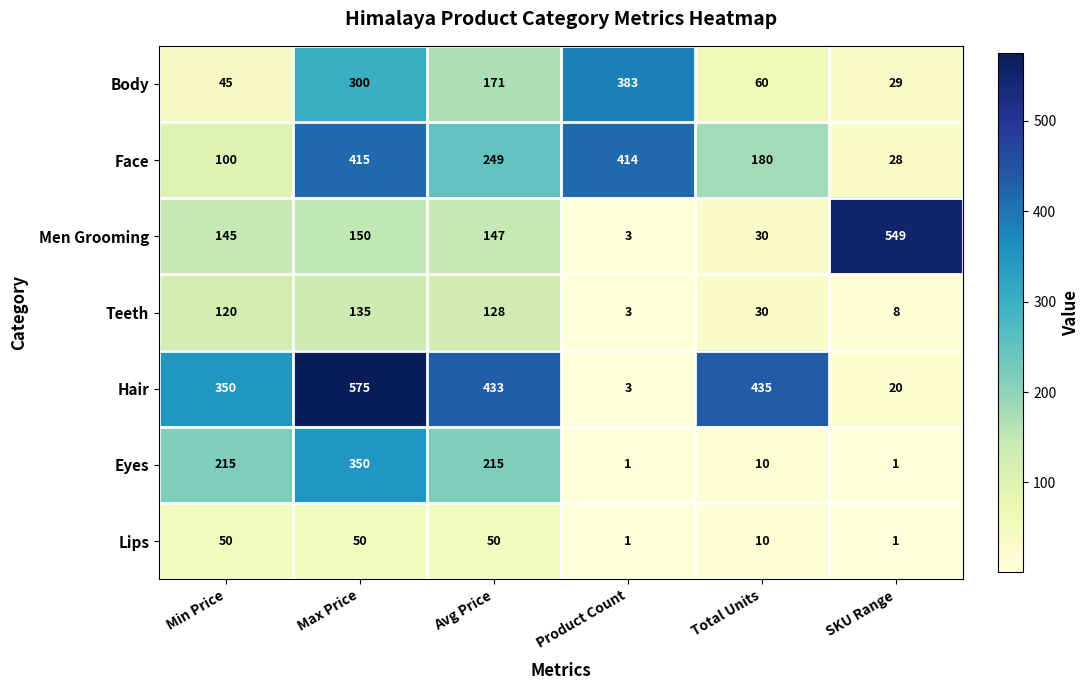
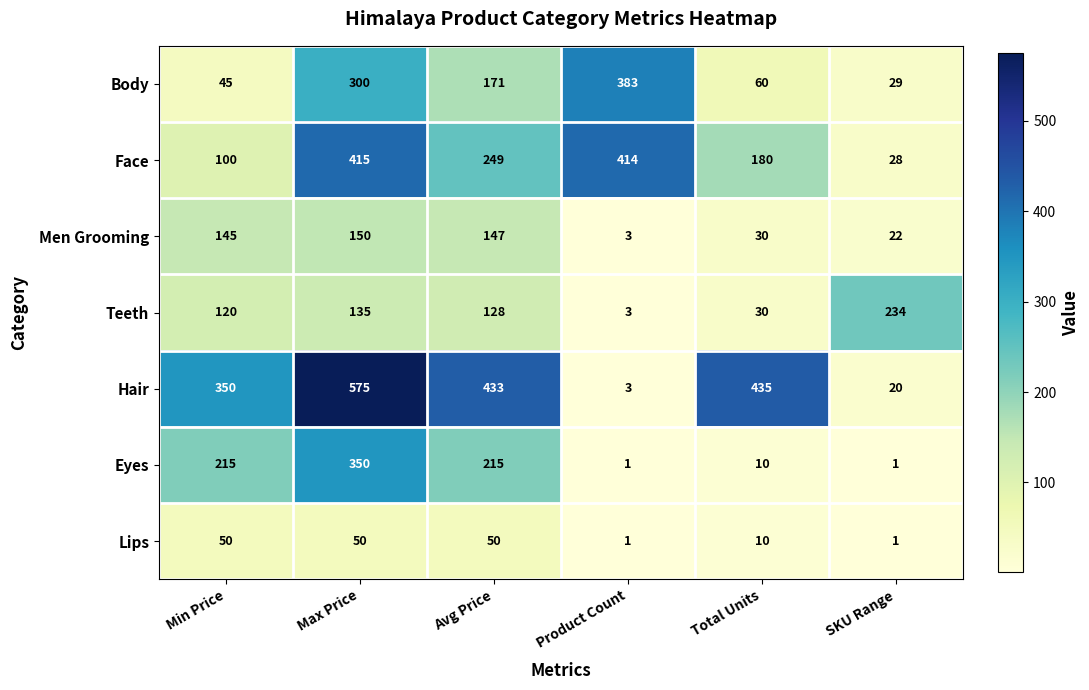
  {
    "Body": {
      "Min Price": 45,
      "Max Price": 300,
      "Avg Price": 171,
      "Product Count": 383,
      "Total Units": 60,
      "SKU Range": 29
    },
    "Face": {
      "Min Price": 100,
      "Max Price": 415,
      "Avg Price": 249,
      "Product Count": 414,
      "Total Units": 180,
      "SKU Range": 28
    },
    "Men Grooming": {
      "Min Price": 145,
      "Max Price": 150,
      "Avg Price": 147,
      "Product Count": 3,
      "Total Units": 30,
-     "SKU Range": 549
+     "SKU Range": 22
    },
    "Teeth": {
      "Min Price": 120,
      "Max Price": 135,
      "Avg Price": 128,
      "Product Count": 3,
      "Total Units": 30,
-     "SKU Range": 8
+     "SKU Range": 234
    },
    "Hair": {
      "Min Price": 350,
      "Max Price": 575,
      "Avg Price": 433,
      "Product Count": 3,
      "Total Units": 435,
      "SKU Range": 20
    },
    "Eyes": {
      "Min Price": 215,
      "Max Price": 350,
      "Avg Price": 215,
      "Product Count": 1,
      "Total Units": 10,
      "SKU Range": 1
    },
    "Lips": {
      "Min Price": 50,
      "Max Price": 50,
      "Avg Price": 50,
      "Product Count": 1,
      "Total Units": 10,
      "SKU Range": 1
    }
  }
